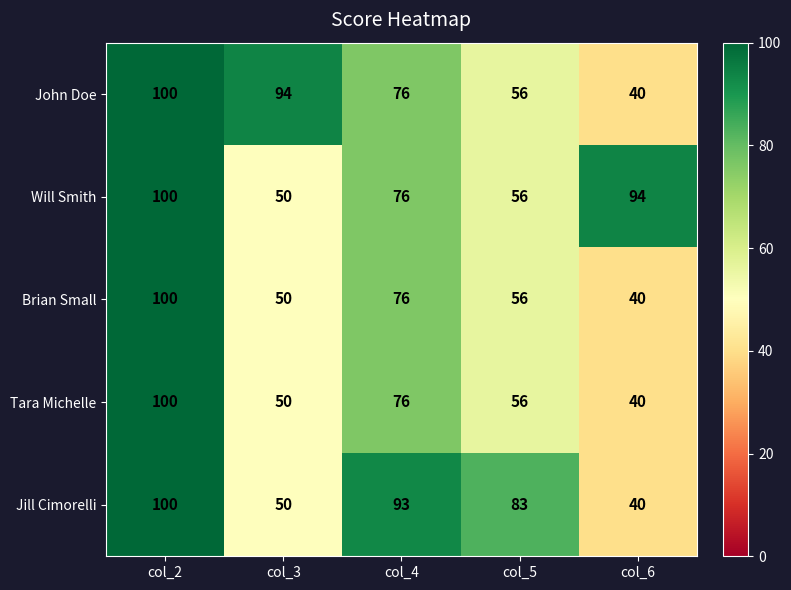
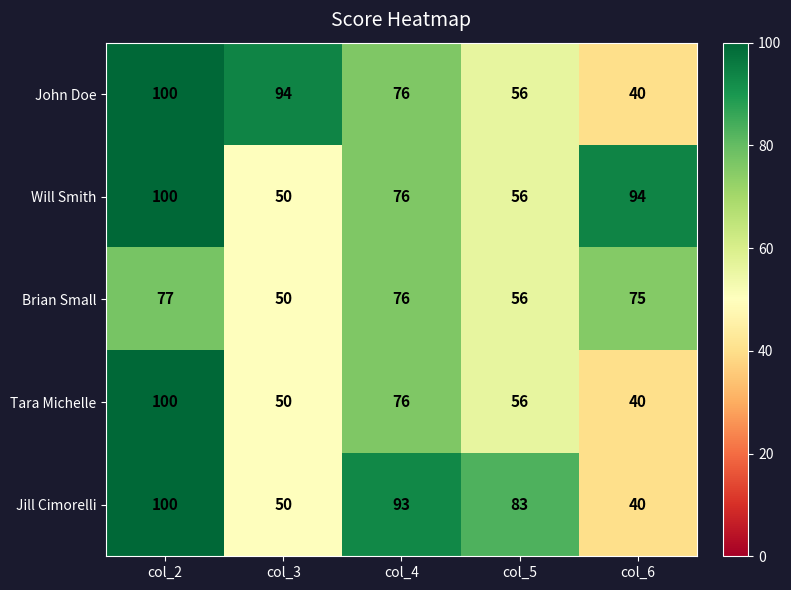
  {
    "John Doe": {
      "col_2": 100,
      "col_3": 94,
      "col_4": 76,
      "col_5": 56,
      "col_6": 40
    },
    "Will Smith": {
      "col_2": 100,
      "col_3": 50,
      "col_4": 76,
      "col_5": 56,
      "col_6": 94
    },
    "Brian Small": {
-     "col_2": 100,
+     "col_2": 77,
      "col_3": 50,
      "col_4": 76,
      "col_5": 56,
-     "col_6": 40
+     "col_6": 75
    },
    "Tara Michelle": {
      "col_2": 100,
      "col_3": 50,
      "col_4": 76,
      "col_5": 56,
      "col_6": 40
    },
    "Jill Cimorelli": {
      "col_2": 100,
      "col_3": 50,
      "col_4": 93,
      "col_5": 83,
      "col_6": 40
    }
  }
